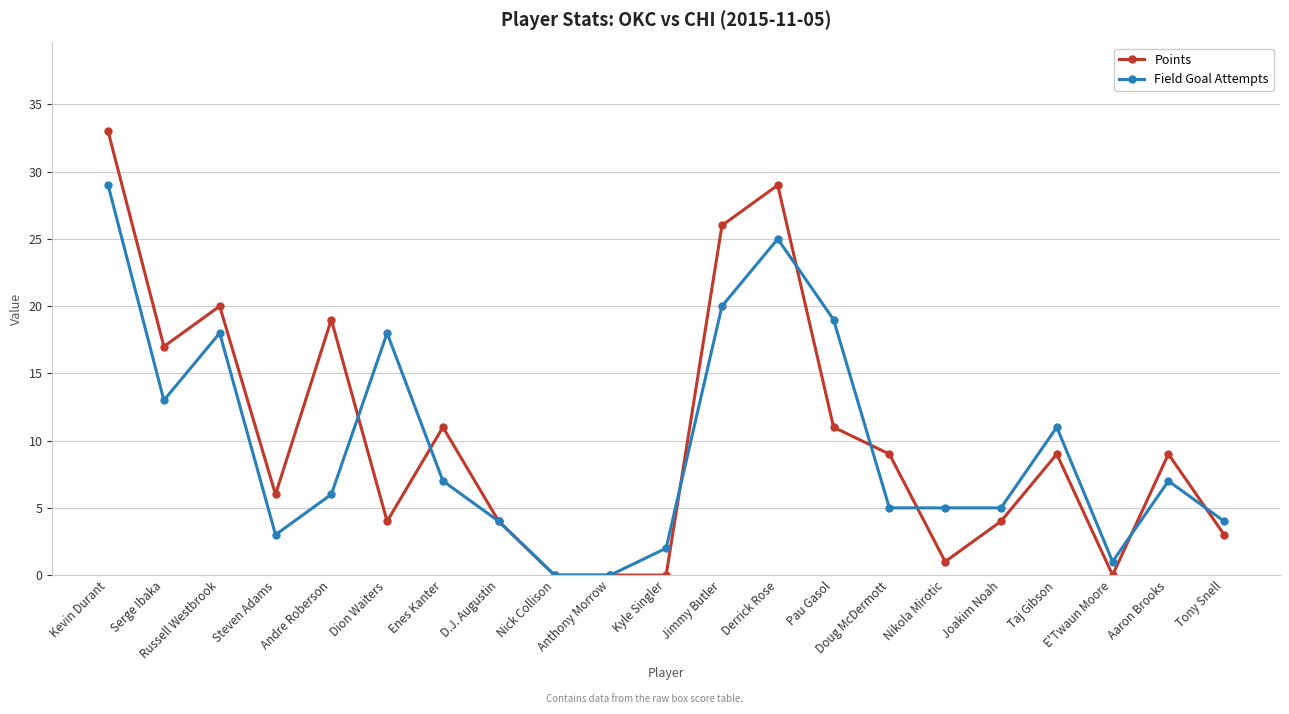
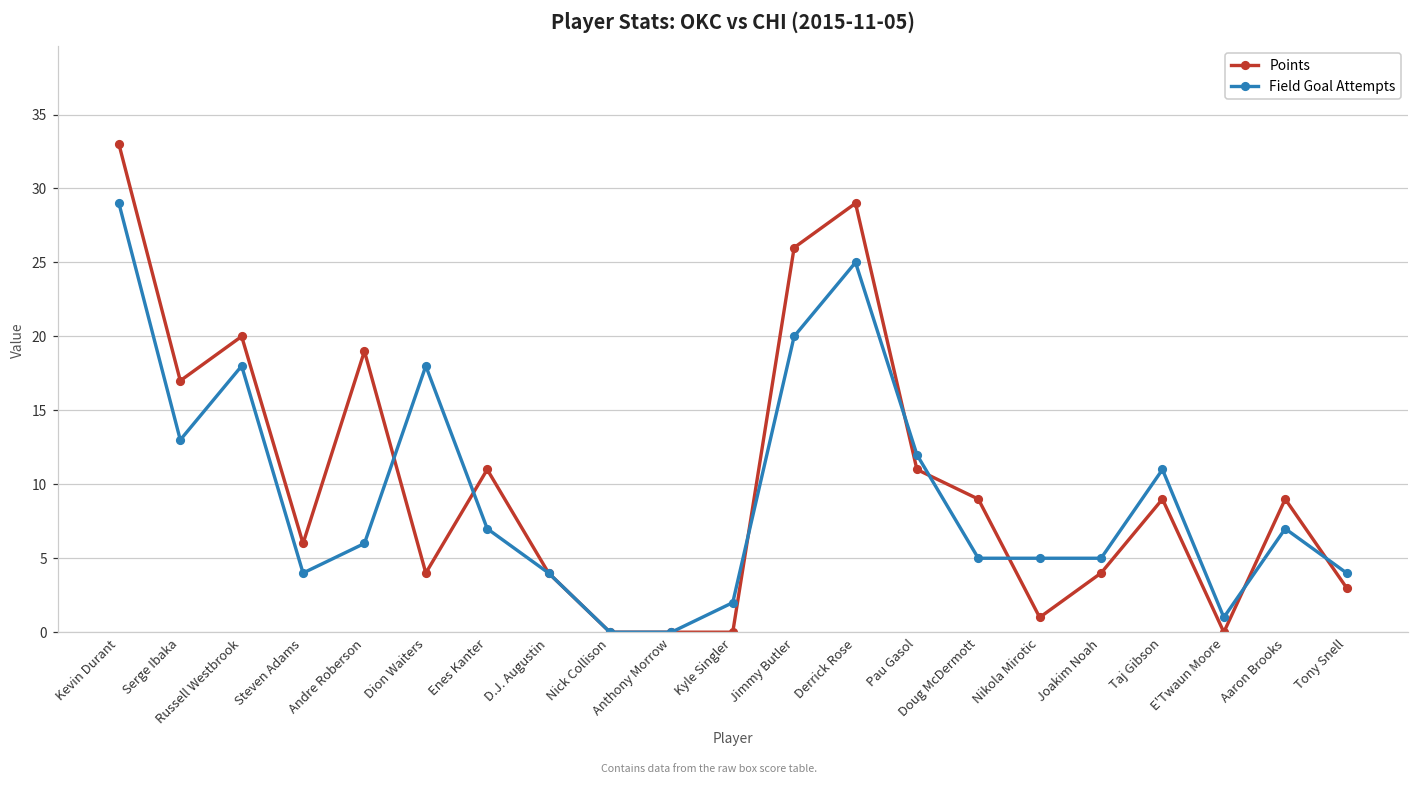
  {
    "Points": {
      "Kevin Durant": 33,
      "Serge Ibaka": 17,
      "Russell Westbrook": 20,
      "Steven Adams": 6,
      "Andre Roberson": 19,
      "Dion Waiters": 4,
      "Enes Kanter": 11,
      "Kyle Singler": 0,
      "Jimmy Butler": 26,
      "Derrick Rose": 29,
      "Pau Gasol": 11,
      "Doug McDermott": 9,
      "Nikola Mirotic": 1,
      "Joakim Noah": 4,
      "Taj Gibson": 9,
      "E'Twaun Moore": 0,
      "Aaron Brooks": 9,
      "Tony Snell": 3
    },
    "Field Goal Attempts": {
      "Kevin Durant": 29,
      "Serge Ibaka": 13,
      "Russell Westbrook": 18,
-     "Steven Adams": 3,
+     "Steven Adams": 4,
      "Andre Roberson": 6,
      "Dion Waiters": 18,
      "Enes Kanter": 7,
      "Kyle Singler": 2,
      "Jimmy Butler": 20,
      "Derrick Rose": 25,
-     "Pau Gasol": 19,
+     "Pau Gasol": 12,
      "Doug McDermott": 5,
      "Nikola Mirotic": 5,
      "Joakim Noah": 5,
      "Taj Gibson": 11,
      "E'Twaun Moore": 1,
      "Aaron Brooks": 7,
      "Tony Snell": 4
    }
  }
